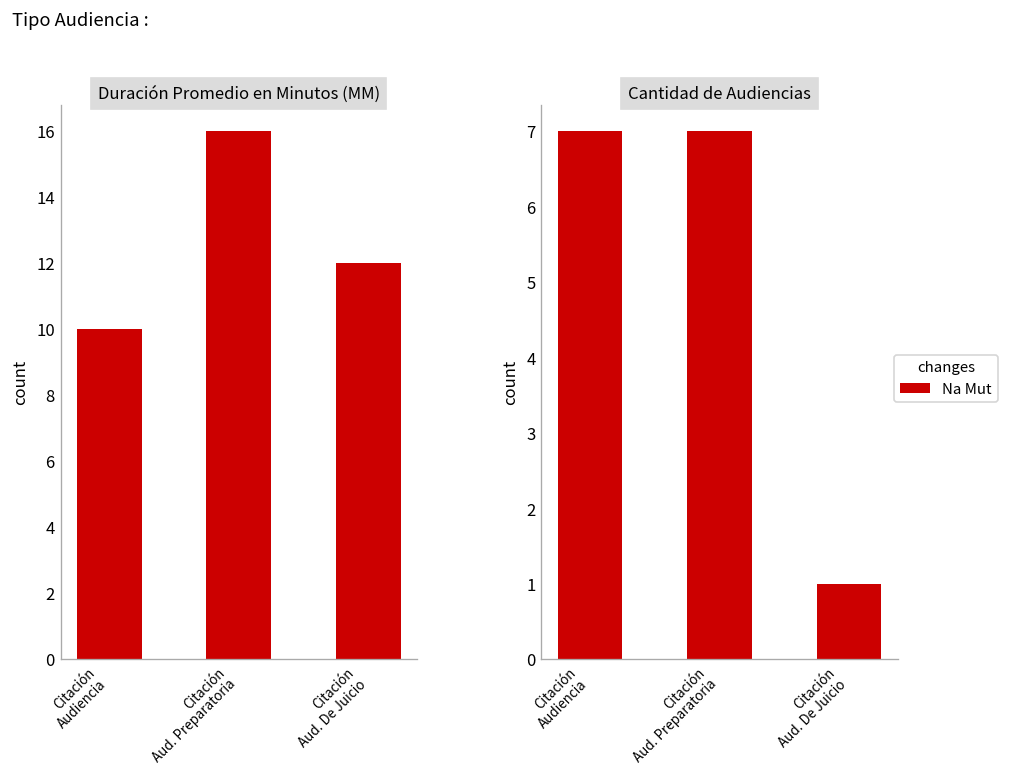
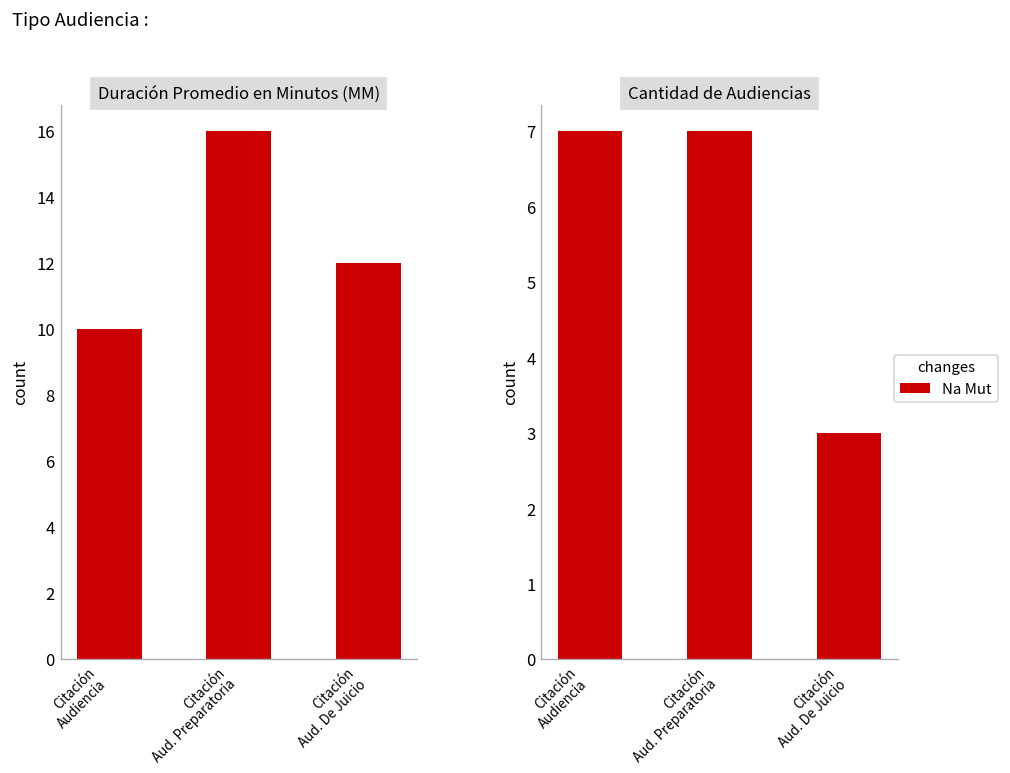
  {
    "Duración Promedio en Minutos (MM)": {
      "Citación Audiencia": 10.0,
      "Citación Aud. Preparatoria": 16.0,
      "Citación Aud. De Juicio": 12.0
    },
    "Cantidad de Audiencias": {
      "Citación Audiencia": 7,
      "Citación Aud. Preparatoria": 7,
-     "Citación Aud. De Juicio": 1
+     "Citación Aud. De Juicio": 3
    }
  }
